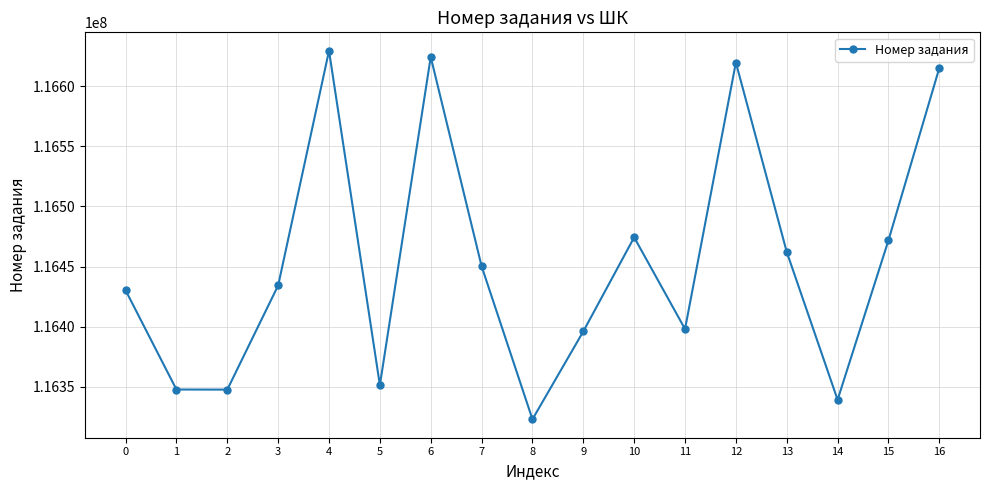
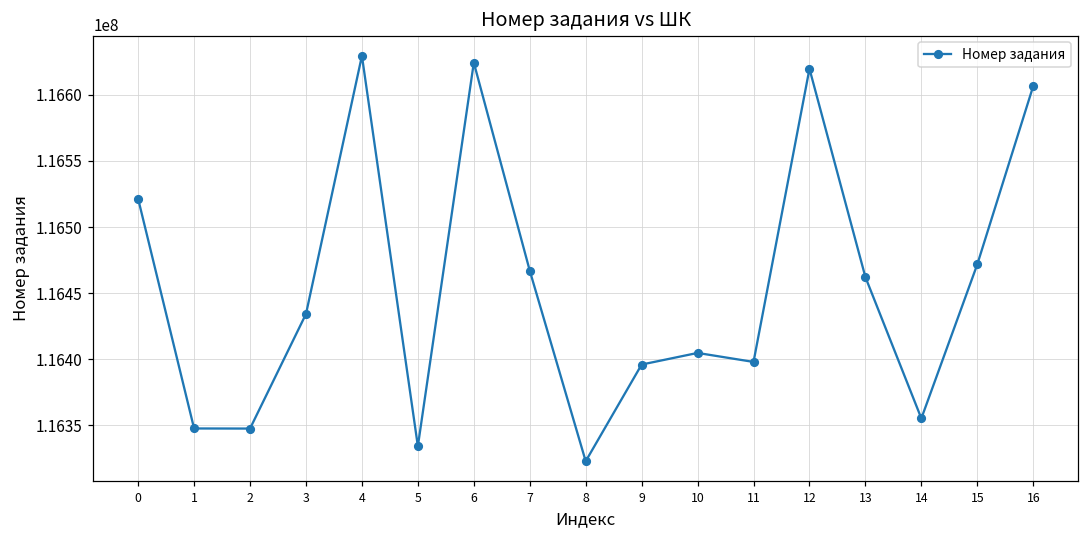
  {
-   "0": 116430000,
+   "0": 116521000,
    "1": 116348000,
    "2": 116348000,
    "3": 116434000,
    "4": 116629000,
-   "5": 116351000,
+   "5": 116334000,
    "6": 116624000,
-   "7": 116450000,
+   "7": 116467000,
    "8": 116323000,
    "9": 116396000,
-   "10": 116474000,
+   "10": 116405000,
    "11": 116398000,
    "12": 116620000,
    "13": 116462000,
-   "14": 116339000,
+   "14": 116355000,
    "15": 116472000,
-   "16": 116615000
+   "16": 116607000
  }
